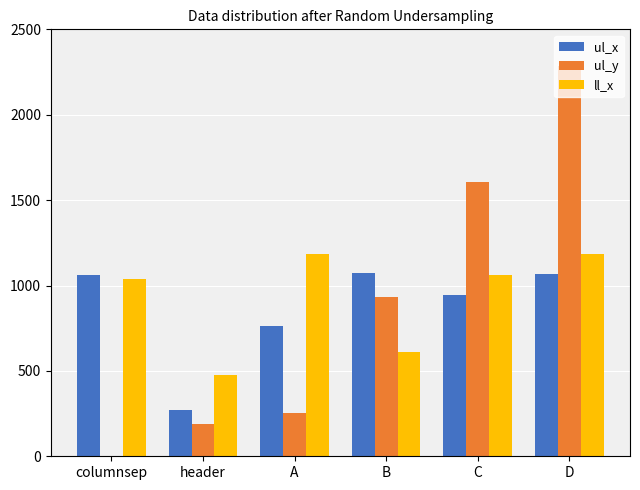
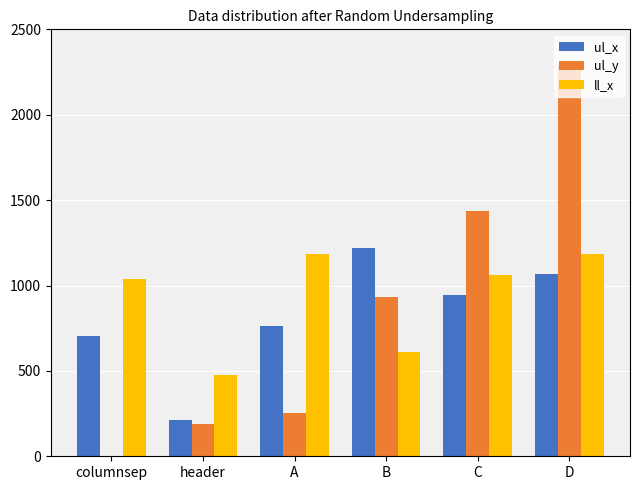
  {
    "ul_x": {
-     "columnsep": 1060,
-     "header": 270,
+     "columnsep": 710,
+     "header": 210,
      "A": 760,
-     "B": 1070,
+     "B": 1220,
      "C": 940,
      "D": 1070
    },
    "ul_y": {
      "columnsep": 0,
      "header": 190,
      "A": 260,
      "B": 930,
-     "C": 1600
+     "C": 1440
    },
    "ll_x": {
      "columnsep": 1040,
      "header": 480,
      "A": 1180,
      "B": 610,
      "C": 1060,
      "D": 1190
    }
  }
